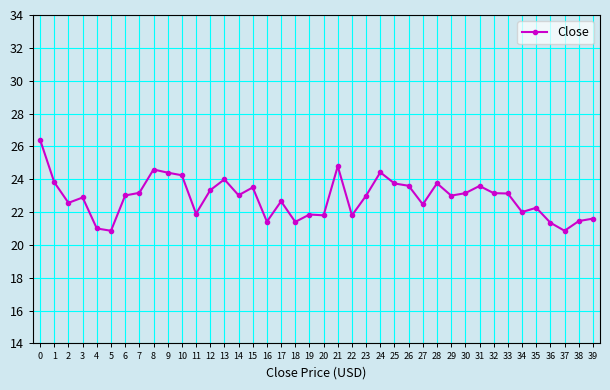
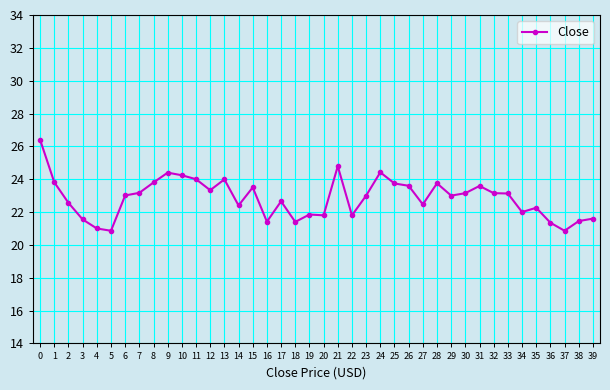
  {
    "0": 26.4,
    "1": 23.8,
    "2": 22.6,
-   "3": 22.9,
+   "3": 21.5,
    "4": 21.0,
    "5": 20.9,
    "6": 23.0,
    "7": 23.2,
-   "8": 24.6,
+   "8": 23.8,
    "9": 24.4,
    "10": 24.2,
-   "11": 21.9,
+   "11": 24.0,
    "12": 23.3,
    "13": 24.0,
-   "14": 23.0,
+   "14": 22.4,
    "15": 23.5,
    "16": 21.4,
    "17": 22.7,
    "18": 21.4,
    "19": 21.9,
    "20": 21.8,
    "21": 24.8,
    "22": 21.8,
    "23": 23.0,
    "24": 24.4,
    "25": 23.7,
    "26": 23.6,
    "27": 22.5,
    "28": 23.8,
    "29": 23.0,
    "30": 23.1,
    "31": 23.6,
    "32": 23.1,
    "33": 23.1,
    "34": 22.0,
    "35": 22.3,
    "36": 21.4,
    "37": 20.9,
    "38": 21.5,
    "39": 21.6
  }
